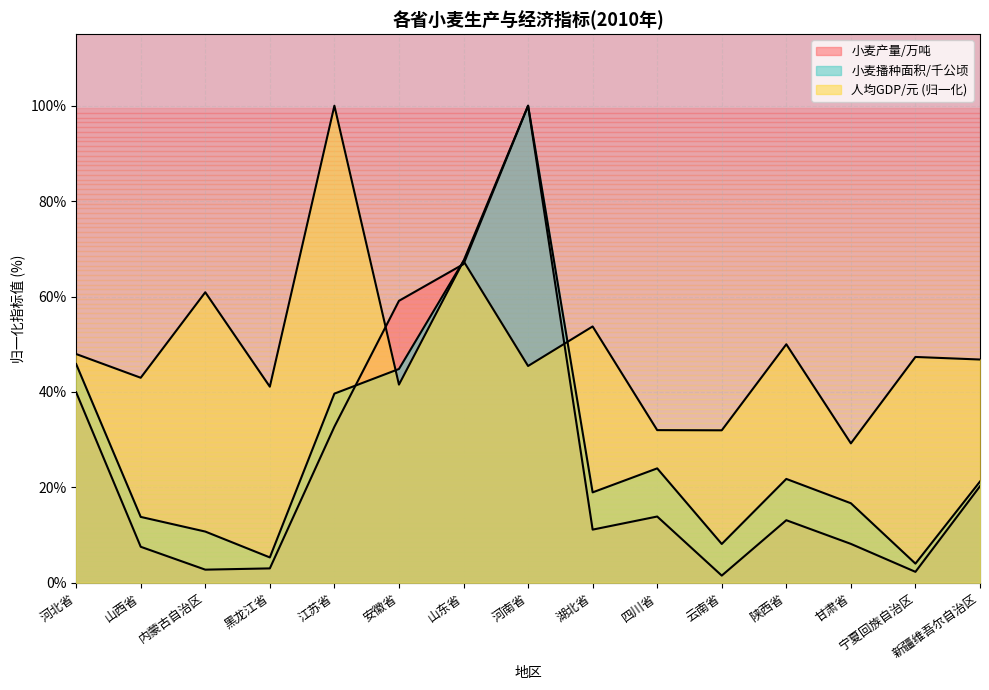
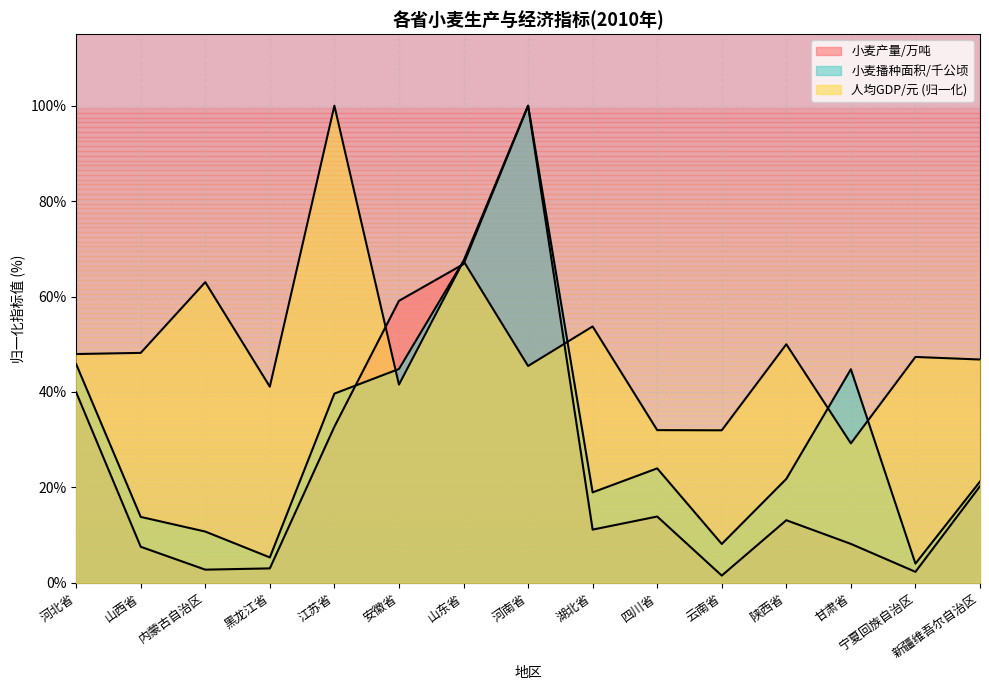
  {
    "小麦产量/万吨": {
      "河北省": "40%",
      "山西省": "8%",
      "内蒙古自治区": "3%",
      "黑龙江省": "3%",
      "江苏省": "33%",
      "安徽省": "59%",
      "山东省": "67%",
      "湖北省": "11%",
      "四川省": "14%",
      "云南省": "1%",
      "陕西省": "13%",
      "甘肃省": "8%",
      "宁夏回族自治区": "2%",
      "新疆维吾尔自治区": "20%"
    },
    "小麦播种面积/千公顷": {
      "河北省": "46%",
      "山西省": "14%",
      "内蒙古自治区": "11%",
      "黑龙江省": "5%",
      "江苏省": "40%",
      "安徽省": "45%",
      "湖北省": "19%",
      "四川省": "24%",
      "云南省": "8%",
      "陕西省": "22%",
-     "甘肃省": "17%",
+     "甘肃省": "45%",
      "宁夏回族自治区": "4%",
      "新疆维吾尔自治区": "21%"
    },
    "人均GDP/元 (归一化)": {
      "河北省": "48%",
-     "山西省": "43%",
-     "内蒙古自治区": "61%",
+     "山西省": "48%",
+     "内蒙古自治区": "63%",
      "黑龙江省": "41%",
      "江苏省": "100%",
      "安徽省": "42%",
      "河南省": "45%",
      "湖北省": "54%",
      "四川省": "32%",
      "云南省": "32%",
      "陕西省": "50%",
      "甘肃省": "29%",
      "宁夏回族自治区": "47%",
      "新疆维吾尔自治区": "47%"
    }
  }
